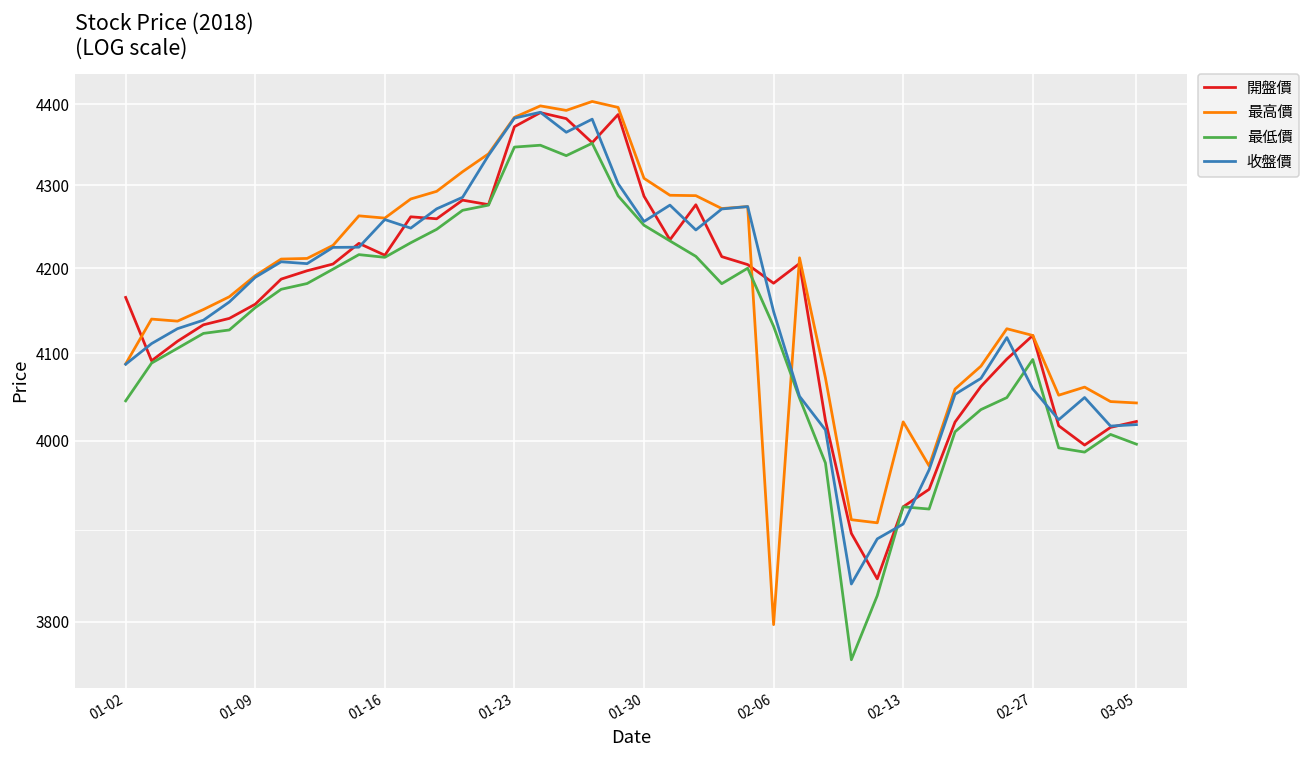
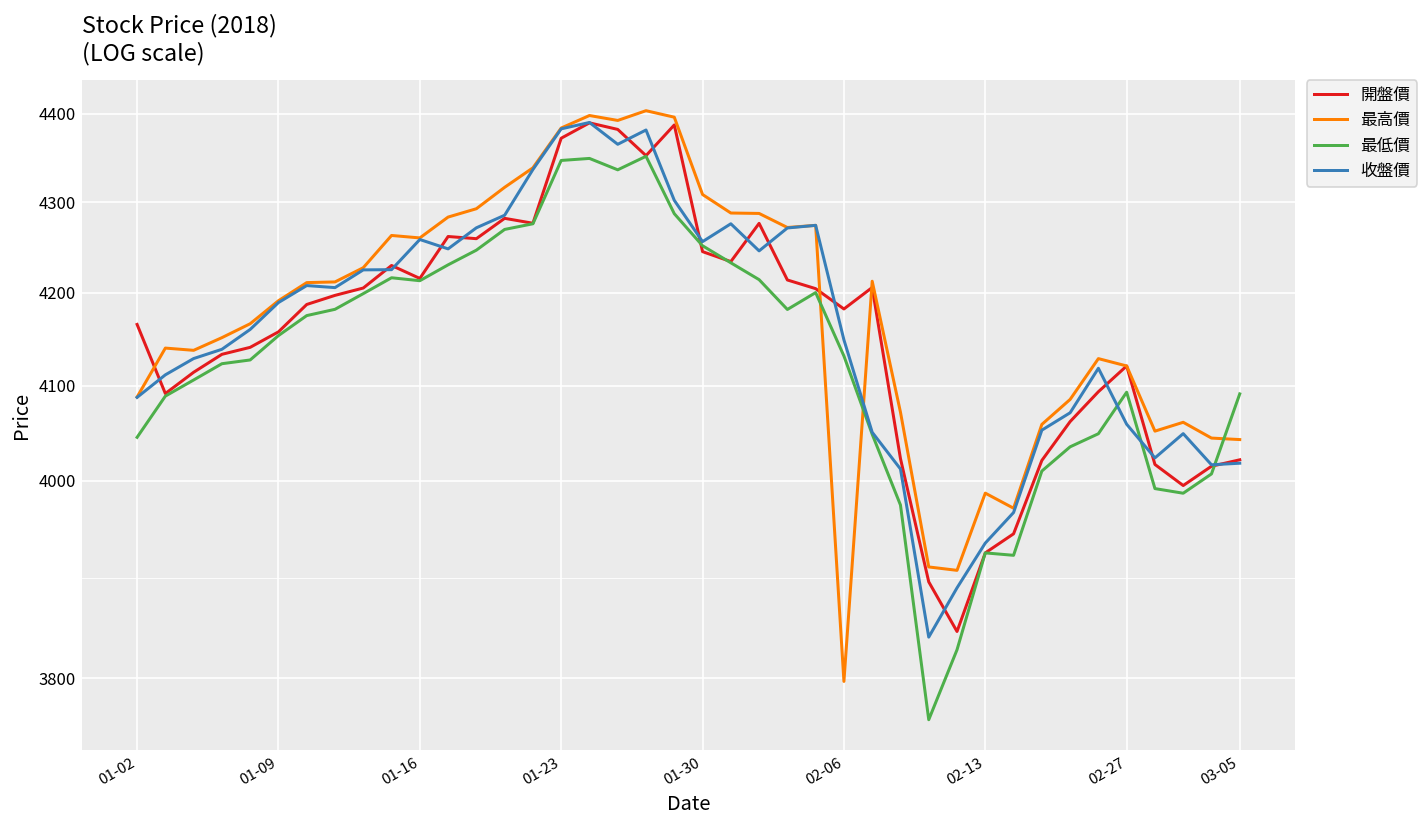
  {
    "開盤價": {
      "01-02": 4170,
      "01-09": 4160,
      "01-23": 4370,
-     "01-30": 4290,
+     "01-30": 4250,
      "02-06": 4180,
      "03-05": 4020
    },
    "最高價": {
      "01-30": 4310,
      "02-06": 3800,
-     "02-13": 4020,
+     "02-13": 3990,
      "03-05": 4040
    },
    "最低價": {
      "01-02": 4050,
      "01-09": 4150,
      "01-23": 4350,
      "01-30": 4250,
      "02-06": 4130,
      "02-27": 4090,
-     "03-05": 4000
+     "03-05": 4090
    },
    "收盤價": {
      "01-30": 4260,
      "02-06": 4150,
-     "02-13": 3910,
+     "02-13": 3940,
      "02-27": 4060,
      "03-05": 4020
    }
  }
